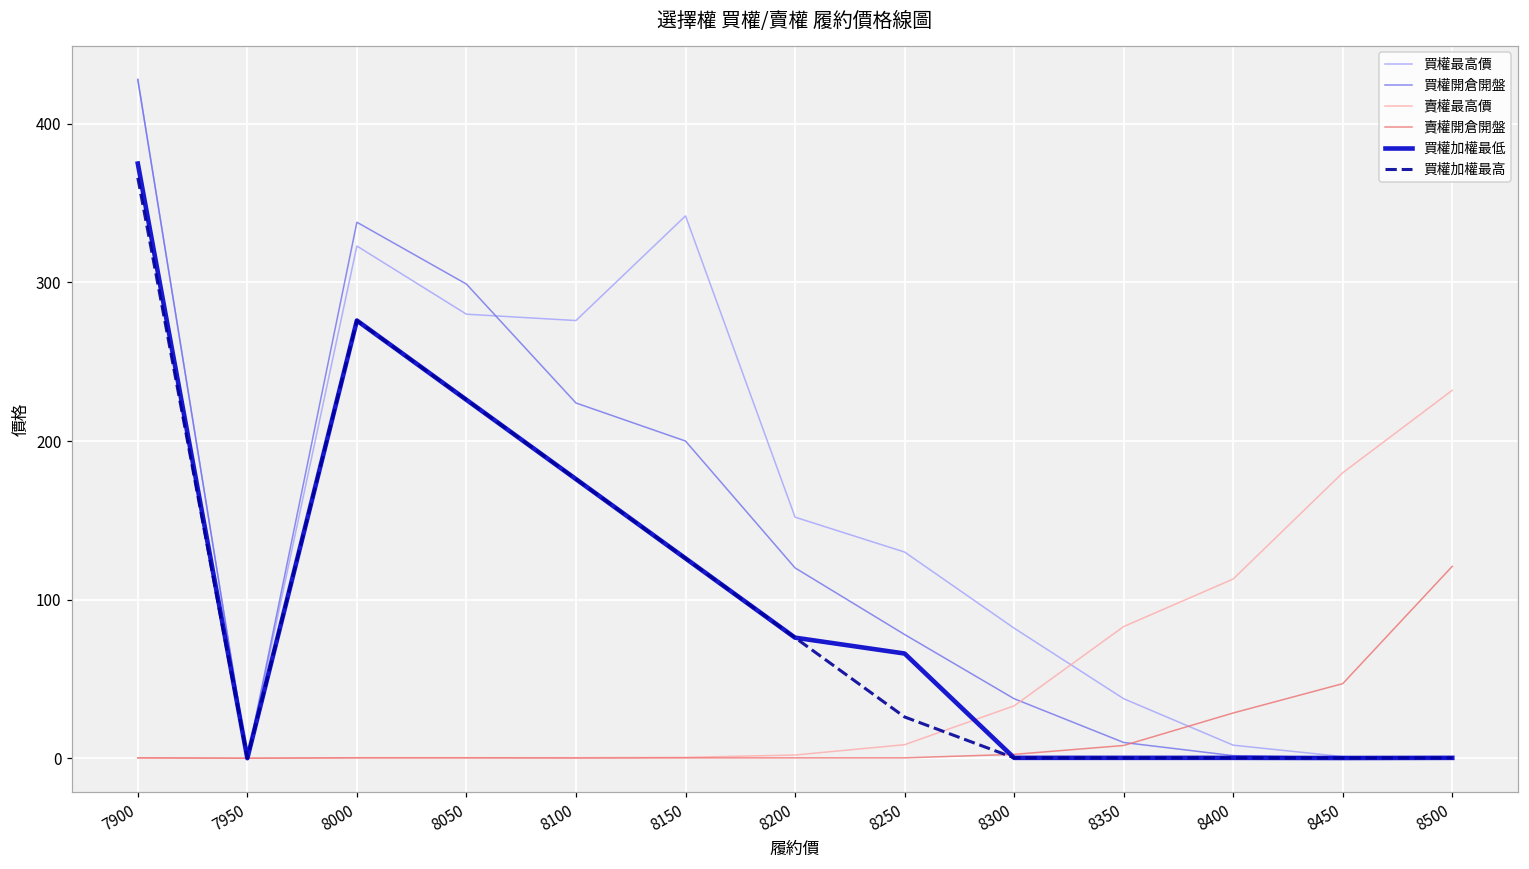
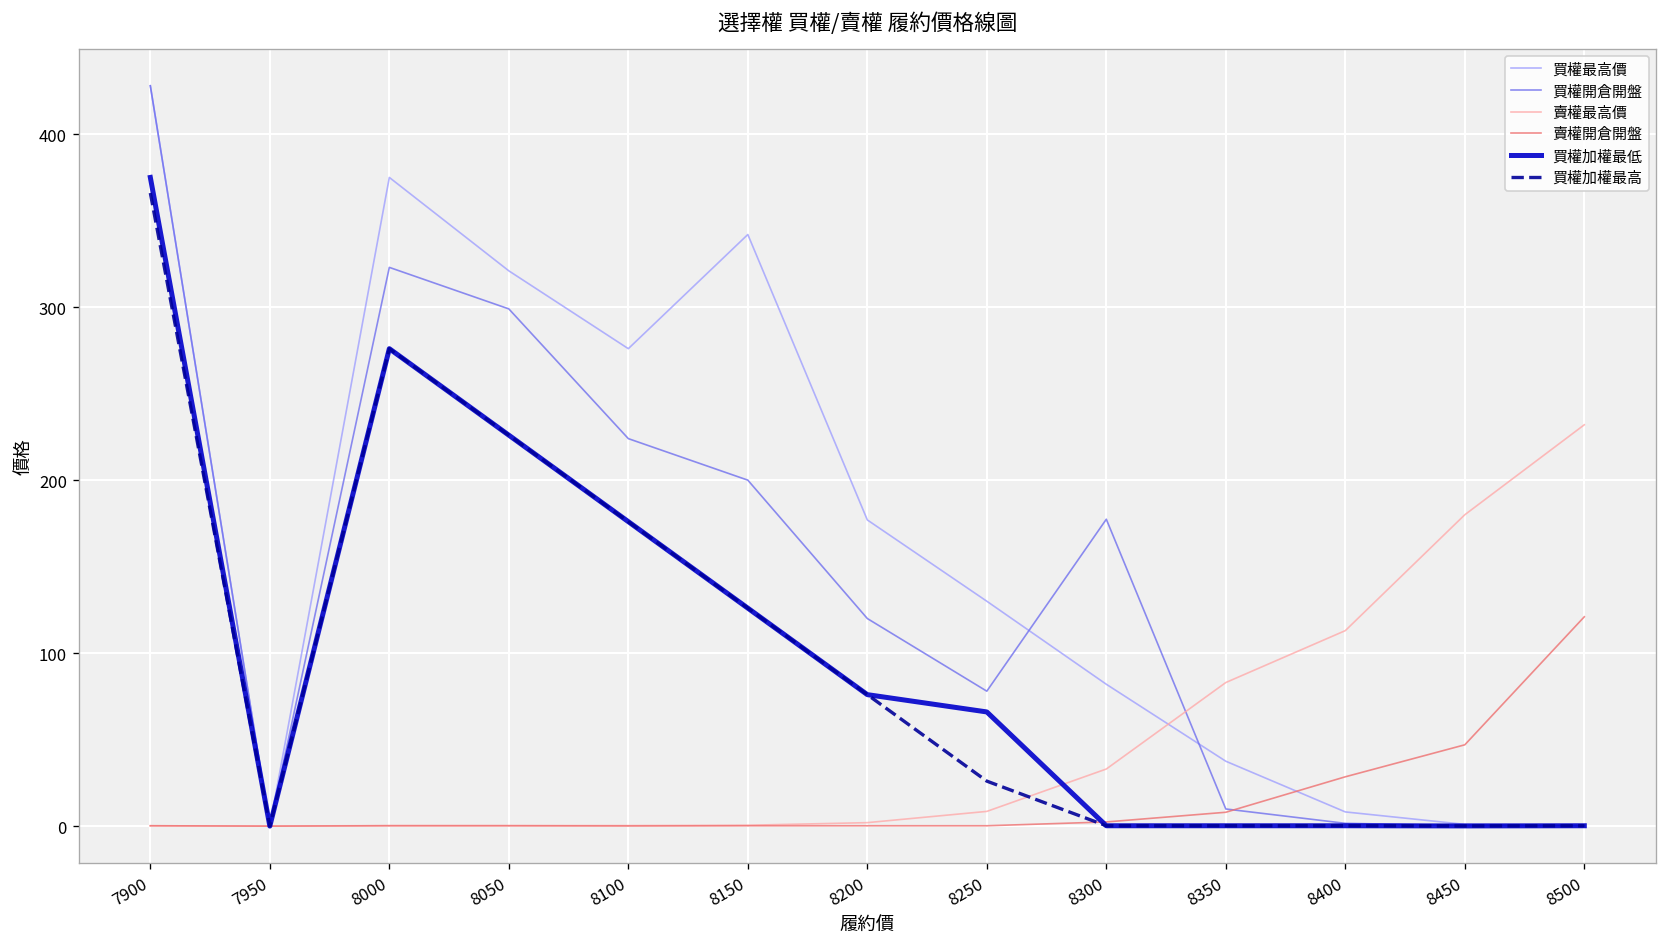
  {
    "買權最高價": {
-     "8000": 323,
-     "8050": 280,
+     "8000": 375,
+     "8050": 321,
      "8100": 276,
      "8150": 342,
-     "8200": 152,
+     "8200": 177,
      "8250": 130,
      "8300": 82,
      "8350": 38,
      "8400": 8
    },
    "買權開倉開盤": {
-     "8000": 338,
+     "8000": 323,
      "8050": 299,
      "8100": 224,
      "8150": 200,
      "8200": 120,
      "8250": 78,
-     "8300": 38,
+     "8300": 177,
      "8350": 10
    },
    "賣權最高價": {
      "8200": 2,
      "8250": 9,
      "8300": 33,
      "8350": 83,
      "8400": 113,
      "8450": 180,
      "8500": 232
    },
    "賣權開倉開盤": {
      "8200": 0,
      "8250": 0,
      "8300": 2,
      "8350": 8,
      "8400": 29,
      "8450": 47,
      "8500": 121
    }
  }
